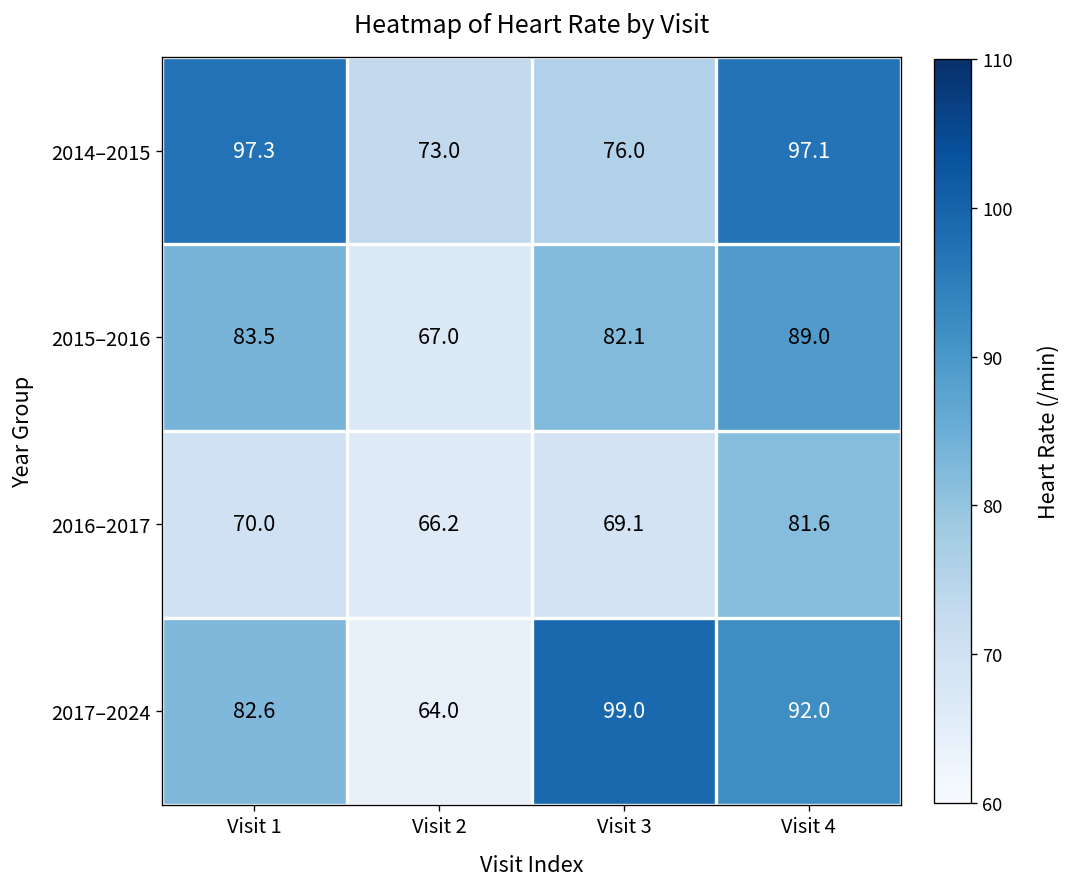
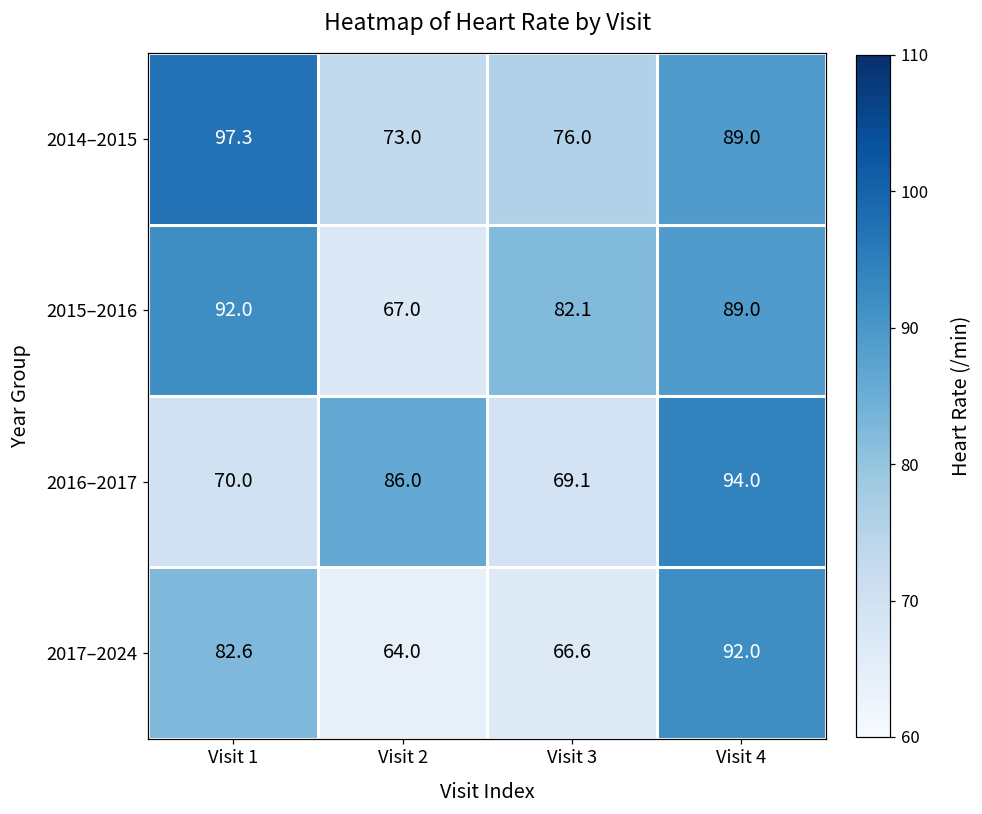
  {
    "2014–2015": {
      "Visit 1": 97.3,
      "Visit 2": 73.0,
      "Visit 3": 76.0,
-     "Visit 4": 97.1
+     "Visit 4": 89.0
    },
    "2015–2016": {
-     "Visit 1": 83.5,
+     "Visit 1": 92.0,
      "Visit 2": 67.0,
      "Visit 3": 82.1,
      "Visit 4": 89.0
    },
    "2016–2017": {
      "Visit 1": 70.0,
-     "Visit 2": 66.2,
+     "Visit 2": 86.0,
      "Visit 3": 69.1,
-     "Visit 4": 81.6
+     "Visit 4": 94.0
    },
    "2017–2024": {
      "Visit 1": 82.6,
      "Visit 2": 64.0,
-     "Visit 3": 99.0,
+     "Visit 3": 66.6,
      "Visit 4": 92.0
    }
  }
